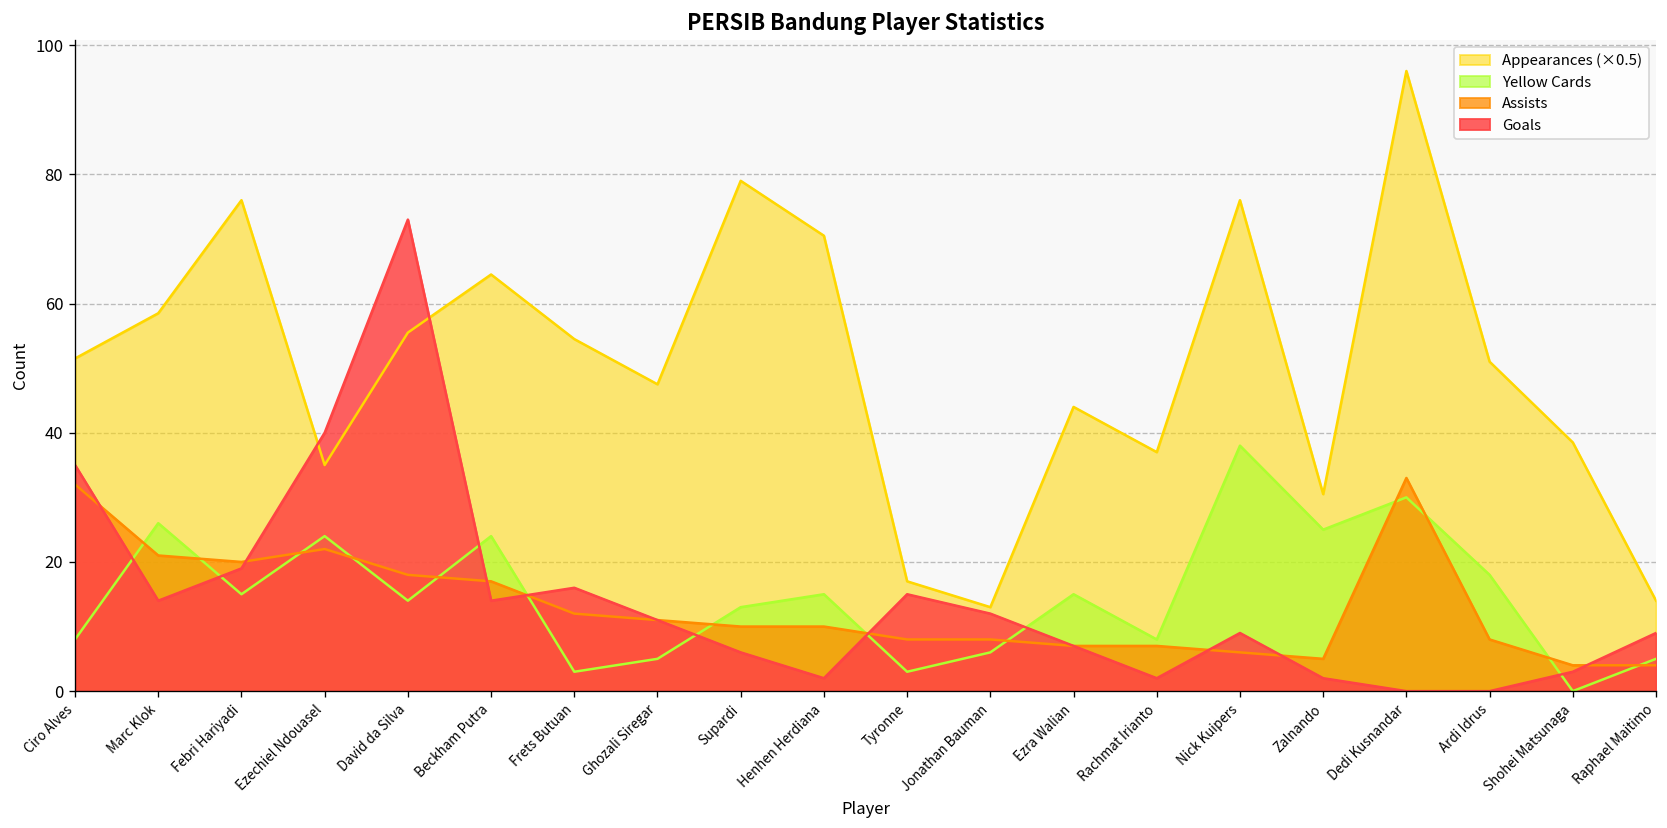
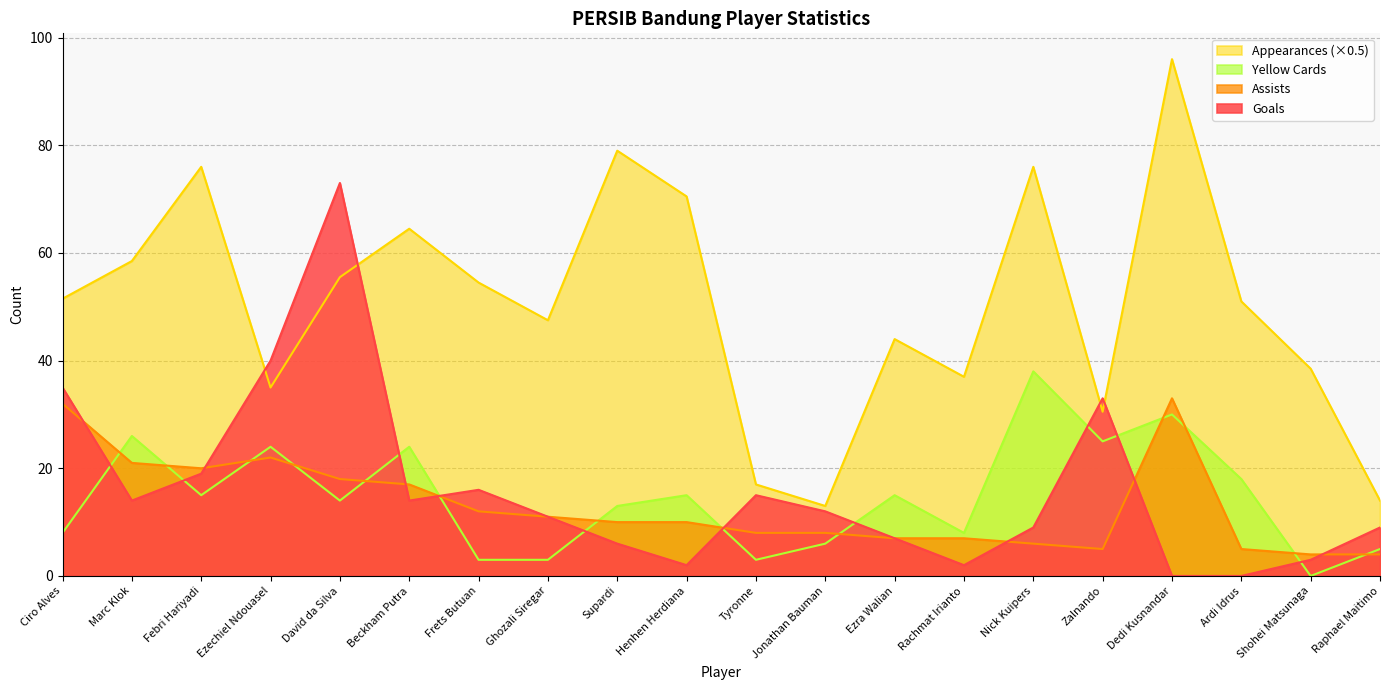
  {
    "Appearances (×0.5)": {
      "Ciro Alves": 52,
      "Marc Klok": 59,
      "Febri Hariyadi": 76,
      "Ezechiel Ndouasel": 35,
      "David da Silva": 56,
      "Beckham Putra": 65,
      "Frets Butuan": 55,
      "Ghozali Siregar": 48,
      "Supardi": 79,
      "Henhen Herdiana": 71,
      "Tyronne": 17,
      "Jonathan Bauman": 13,
      "Ezra Walian": 44,
      "Rachmat Irianto": 37,
      "Nick Kuipers": 76,
      "Zalnando": 31,
      "Dedi Kusnandar": 96,
      "Ardi Idrus": 51,
      "Shohei Matsunaga": 39,
      "Raphael Maitimo": 14
    },
    "Yellow Cards": {
      "Ciro Alves": 8,
      "Marc Klok": 26,
      "Febri Hariyadi": 15,
      "Ezechiel Ndouasel": 24,
      "David da Silva": 14,
      "Beckham Putra": 24,
      "Frets Butuan": 3,
-     "Ghozali Siregar": 5,
+     "Ghozali Siregar": 3,
      "Supardi": 13,
      "Henhen Herdiana": 15,
      "Tyronne": 3,
      "Jonathan Bauman": 6,
      "Ezra Walian": 15,
      "Rachmat Irianto": 8,
      "Nick Kuipers": 38,
      "Zalnando": 25,
      "Dedi Kusnandar": 30,
      "Ardi Idrus": 18,
      "Shohei Matsunaga": 0,
      "Raphael Maitimo": 5
    },
    "Assists": {
      "Ciro Alves": 32,
      "Marc Klok": 21,
      "Febri Hariyadi": 20,
      "Ezechiel Ndouasel": 22,
      "David da Silva": 18,
      "Beckham Putra": 17,
      "Frets Butuan": 12,
      "Supardi": 10,
      "Henhen Herdiana": 10,
      "Tyronne": 8,
      "Jonathan Bauman": 8,
      "Rachmat Irianto": 7,
      "Nick Kuipers": 6,
      "Zalnando": 5,
      "Dedi Kusnandar": 33,
-     "Ardi Idrus": 8,
+     "Ardi Idrus": 5,
      "Shohei Matsunaga": 4,
      "Raphael Maitimo": 4
    },
    "Goals": {
      "Ciro Alves": 35,
      "Marc Klok": 14,
      "Febri Hariyadi": 19,
      "Ezechiel Ndouasel": 40,
      "David da Silva": 73,
      "Beckham Putra": 14,
      "Frets Butuan": 16,
      "Supardi": 6,
      "Henhen Herdiana": 2,
      "Tyronne": 15,
      "Jonathan Bauman": 12,
      "Rachmat Irianto": 2,
      "Nick Kuipers": 9,
-     "Zalnando": 2,
+     "Zalnando": 33,
      "Dedi Kusnandar": 0,
      "Ardi Idrus": 0,
      "Shohei Matsunaga": 3,
      "Raphael Maitimo": 9
    }
  }
